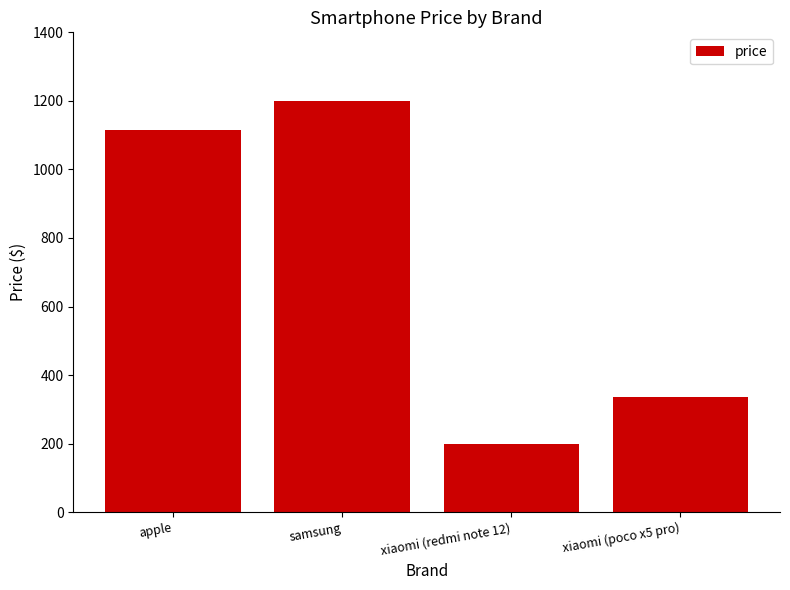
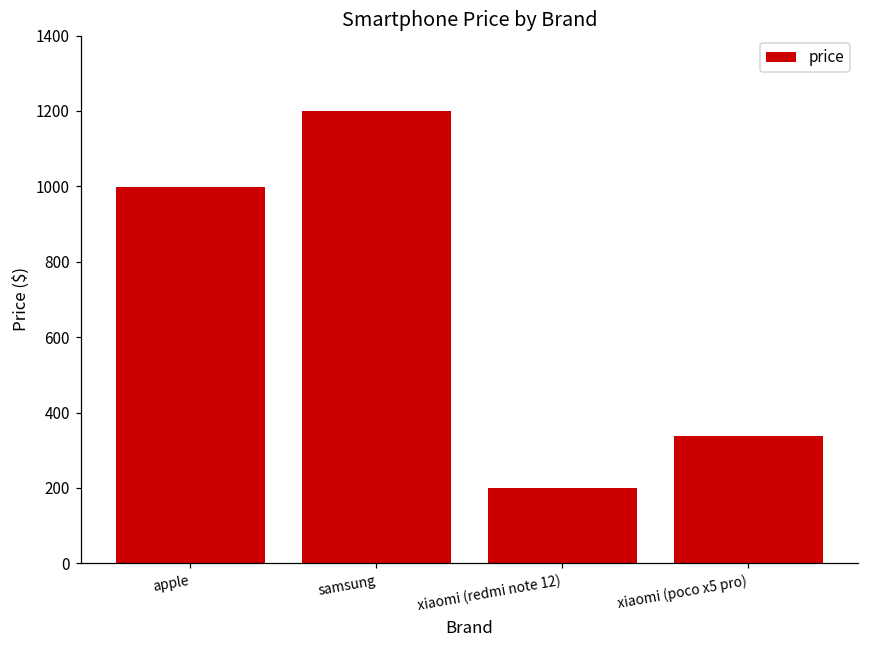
  {
-   "apple": 1110,
+   "apple": 1000,
    "samsung": 1200,
    "xiaomi (redmi note 12)": 200,
    "xiaomi (poco x5 pro)": 340
  }
